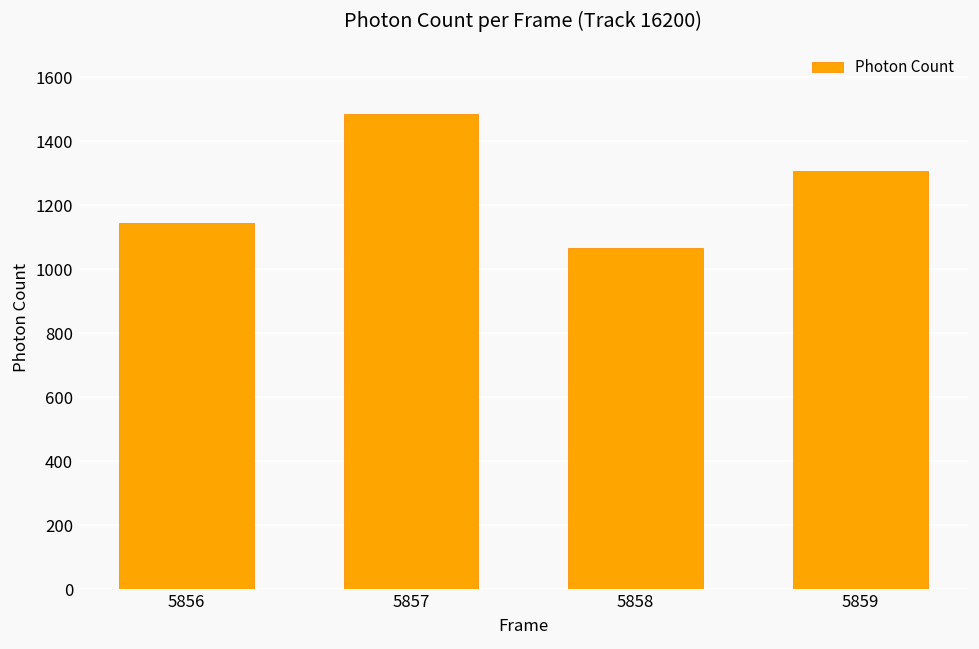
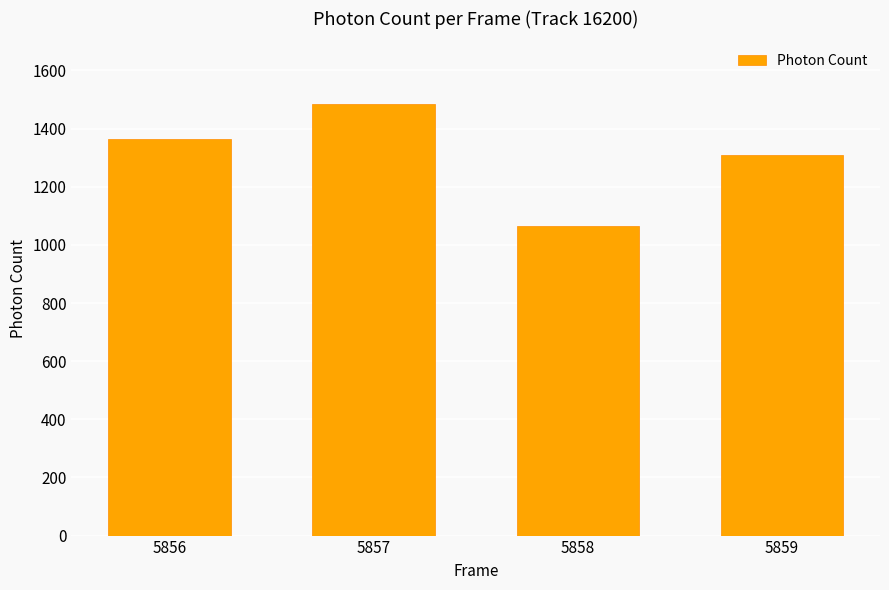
  {
-   "5856": 1150,
+   "5856": 1360,
    "5857": 1490,
    "5858": 1070,
    "5859": 1310
  }
